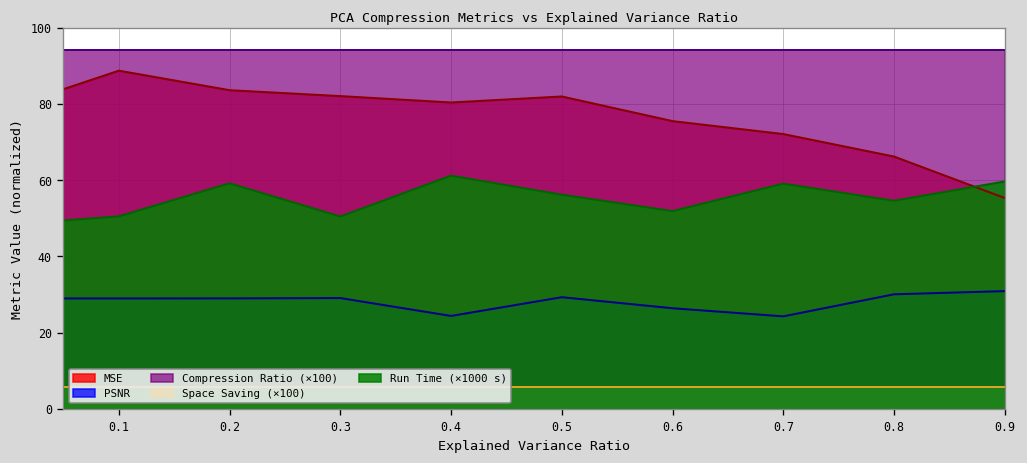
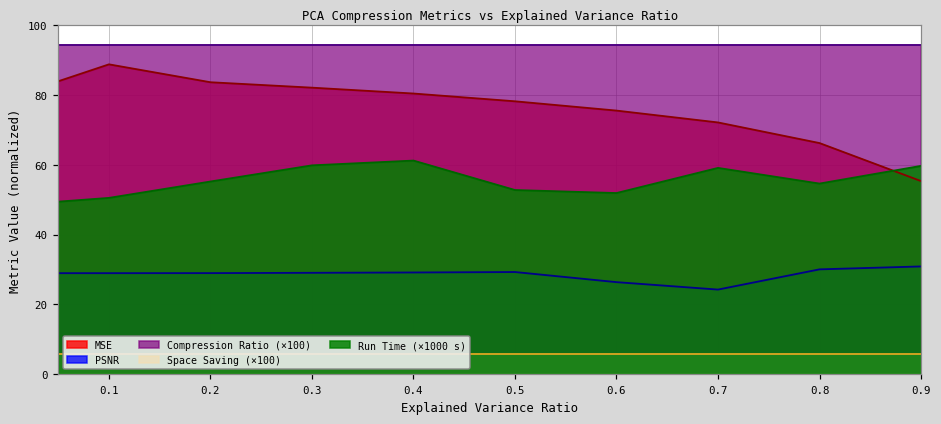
  {
    "MSE": {
      "0.1": 89,
      "0.2": 84,
      "0.3": 82,
      "0.4": 80,
-     "0.5": 82,
+     "0.5": 78,
      "0.6": 76,
      "0.7": 72,
      "0.8": 66,
      "0.9": 55
    },
    "PSNR": {
      "0.1": 29,
      "0.2": 29,
      "0.3": 29,
-     "0.4": 24,
+     "0.4": 29,
      "0.5": 29,
      "0.6": 26,
      "0.7": 24,
      "0.8": 30,
      "0.9": 31
    },
    "Compression Ratio (×100)": {
      "0.1": 94,
      "0.2": 94,
      "0.3": 94,
      "0.4": 94,
      "0.5": 94,
      "0.6": 94,
      "0.7": 94,
      "0.8": 94,
      "0.9": 94
    },
    "Space Saving (×100)": {
      "0.5": 6,
      "0.6": 6,
      "0.7": 6,
      "0.8": 6,
      "0.9": 6
    },
    "Run Time (×1000 s)": {
      "0.1": 51,
-     "0.2": 59,
-     "0.3": 50,
+     "0.2": 55,
+     "0.3": 60,
      "0.4": 61,
-     "0.5": 56,
+     "0.5": 53,
      "0.6": 52,
      "0.7": 59,
      "0.8": 55,
      "0.9": 60
    }
  }
